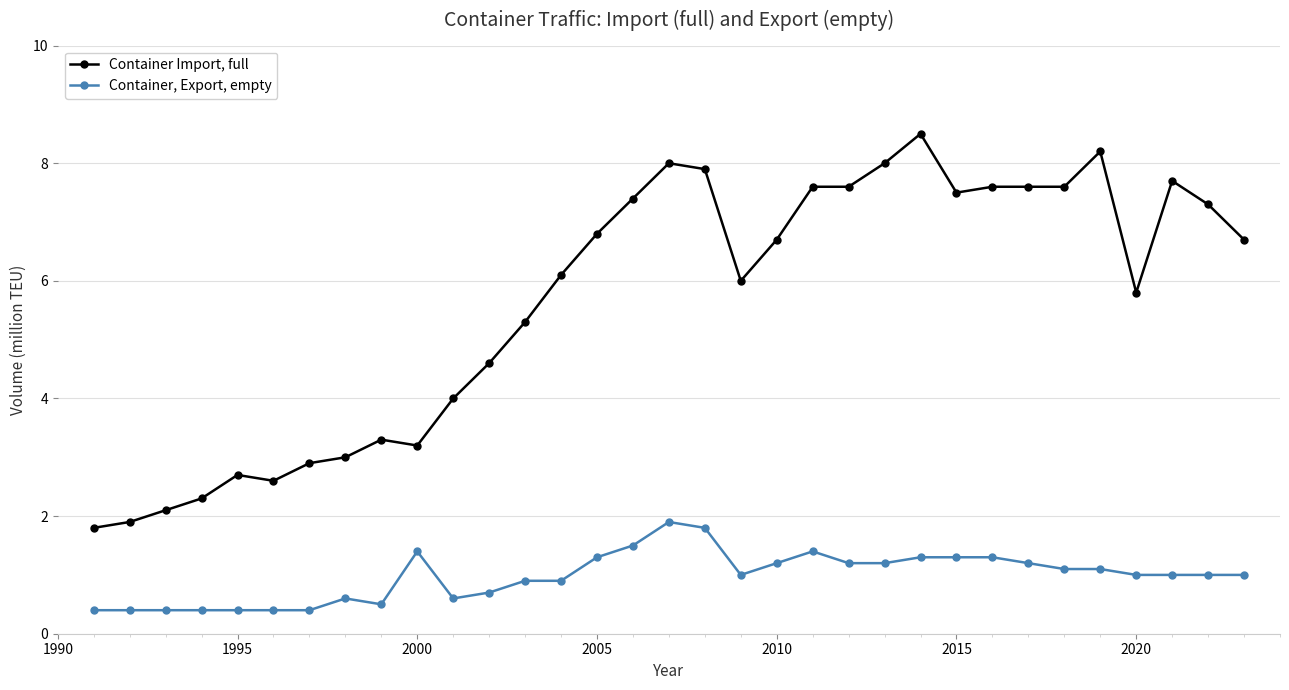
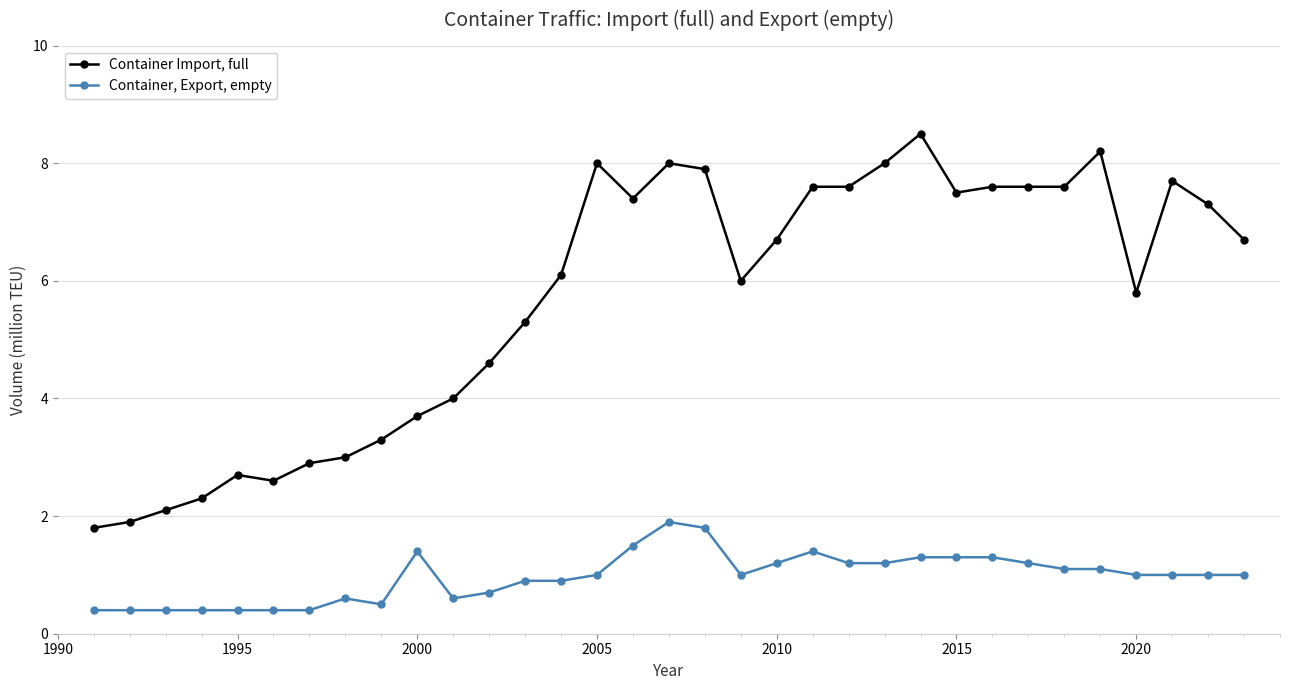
  {
    "Container Import, full": {
      "1995": 2.7,
-     "2000": 3.2,
-     "2005": 6.8,
+     "2000": 3.7,
+     "2005": 8.0,
      "2010": 6.7,
      "2015": 7.5,
      "2020": 5.8
    },
    "Container, Export, empty": {
      "1995": 0.4,
      "2000": 1.4,
-     "2005": 1.3,
+     "2005": 1.0,
      "2010": 1.2,
      "2015": 1.3,
      "2020": 1.0
    }
  }
